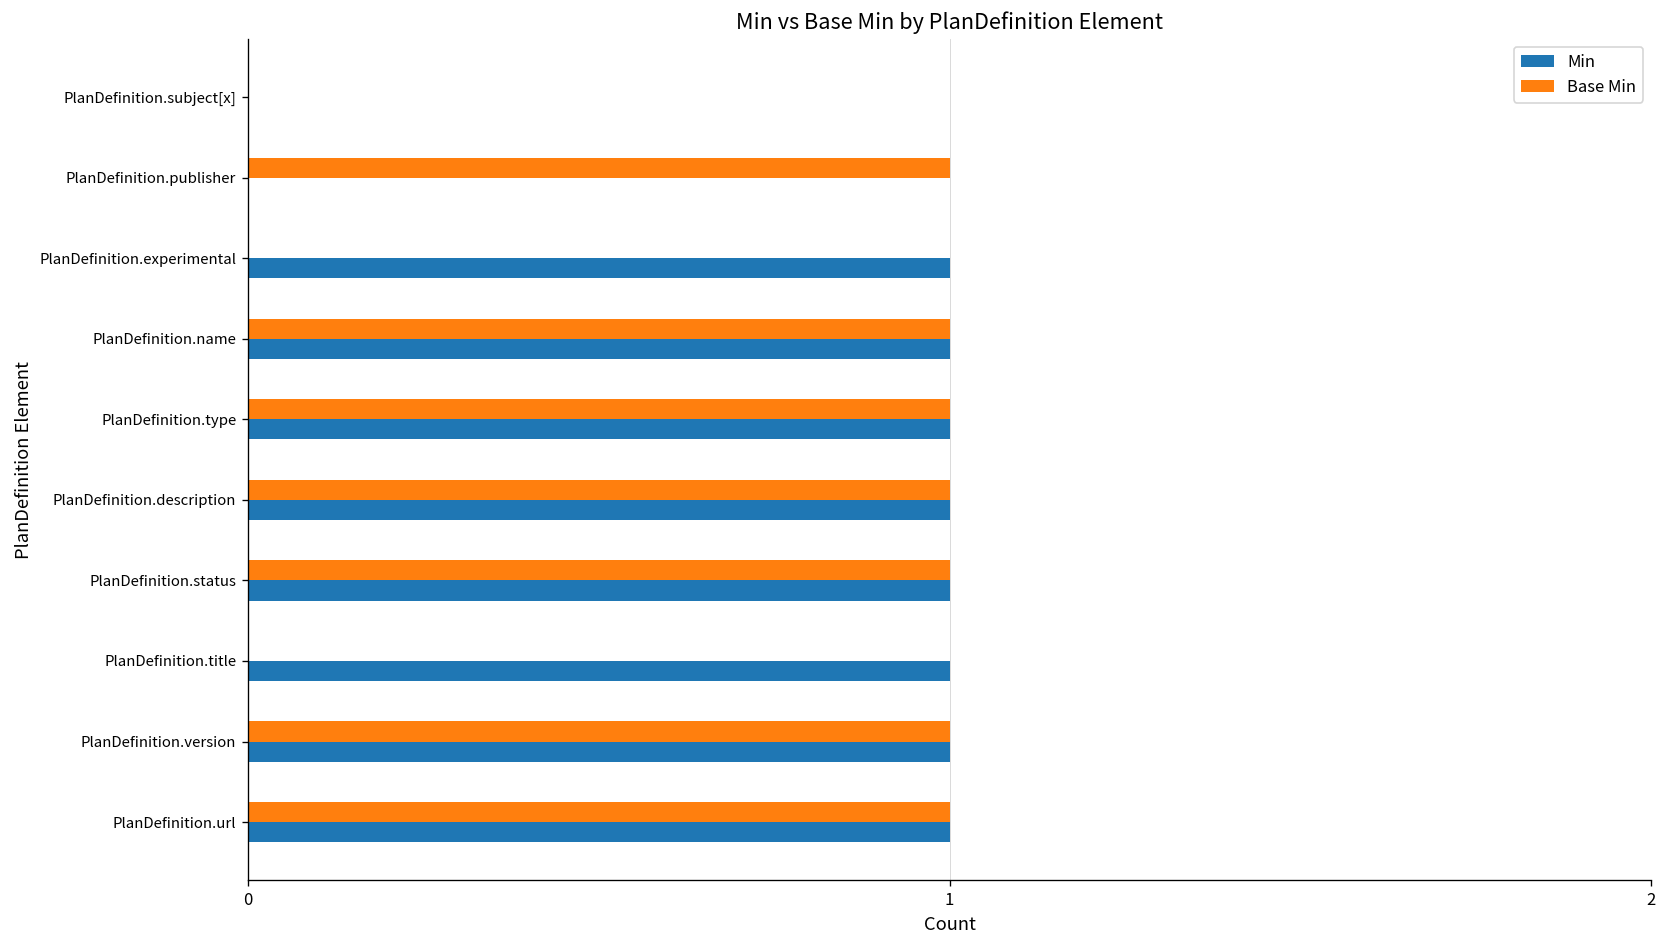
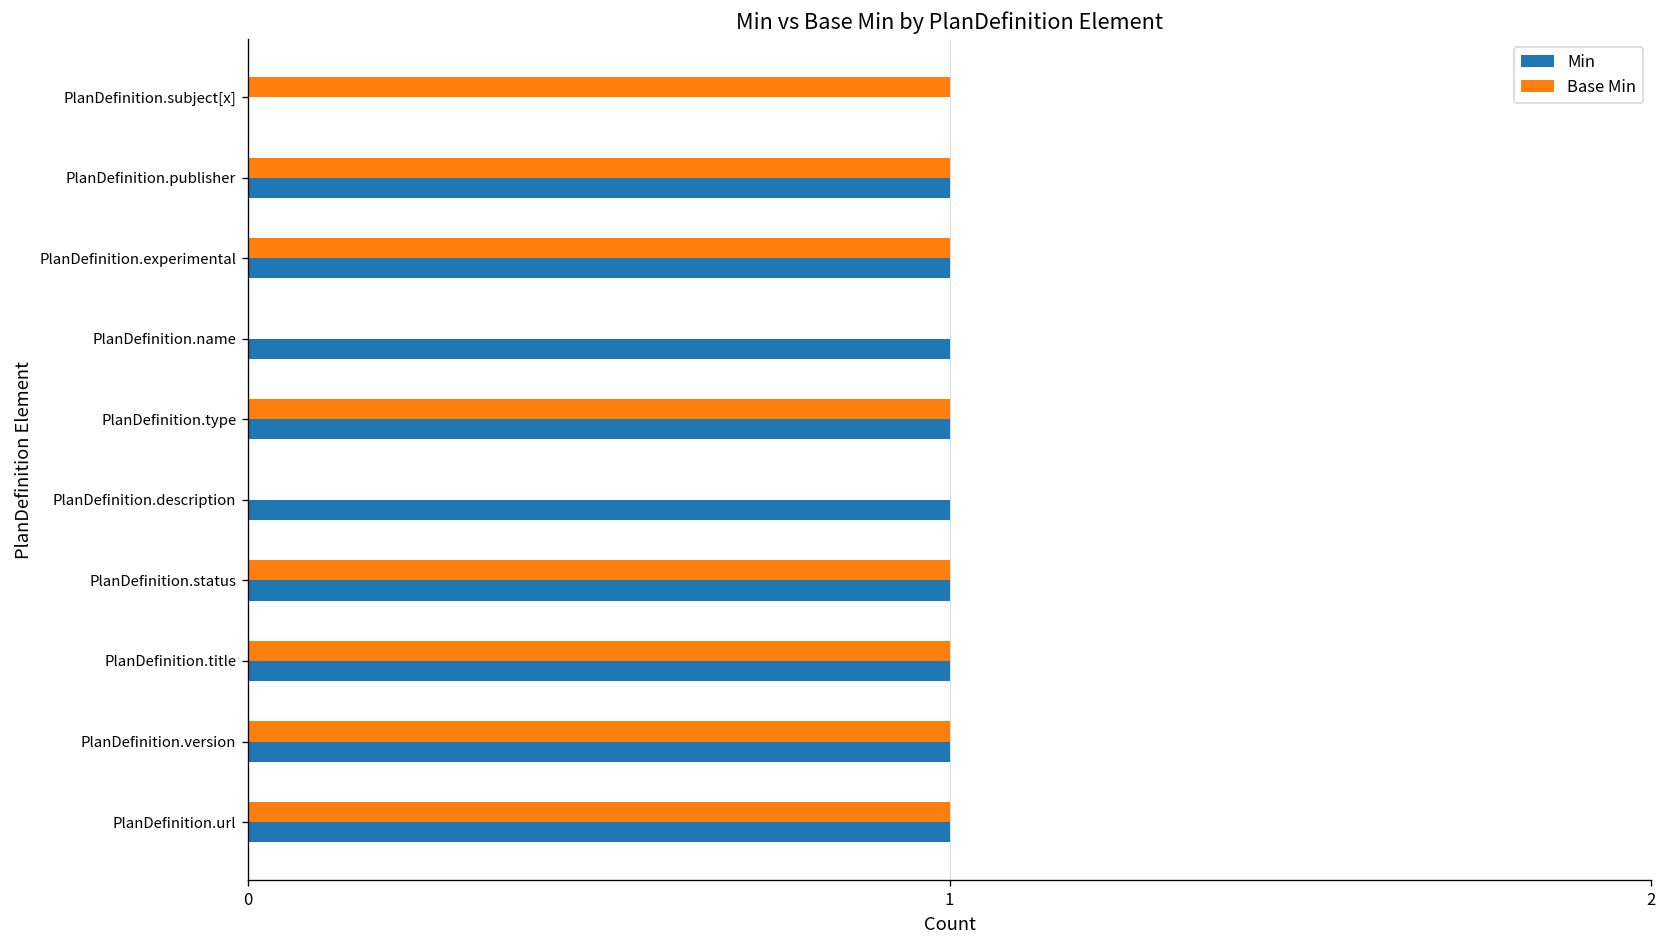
  {
    "Min": {
      "PlanDefinition.subject[x]": 0,
-     "PlanDefinition.publisher": 0,
+     "PlanDefinition.publisher": 1,
      "PlanDefinition.experimental": 1,
      "PlanDefinition.name": 1,
      "PlanDefinition.type": 1,
      "PlanDefinition.description": 1,
      "PlanDefinition.status": 1,
      "PlanDefinition.title": 1,
      "PlanDefinition.version": 1,
      "PlanDefinition.url": 1
    },
    "Base Min": {
-     "PlanDefinition.subject[x]": 0,
+     "PlanDefinition.subject[x]": 1,
      "PlanDefinition.publisher": 1,
-     "PlanDefinition.experimental": 0,
-     "PlanDefinition.name": 1,
+     "PlanDefinition.experimental": 1,
+     "PlanDefinition.name": 0,
      "PlanDefinition.type": 1,
-     "PlanDefinition.description": 1,
+     "PlanDefinition.description": 0,
      "PlanDefinition.status": 1,
-     "PlanDefinition.title": 0,
+     "PlanDefinition.title": 1,
      "PlanDefinition.version": 1,
      "PlanDefinition.url": 1
    }
  }
